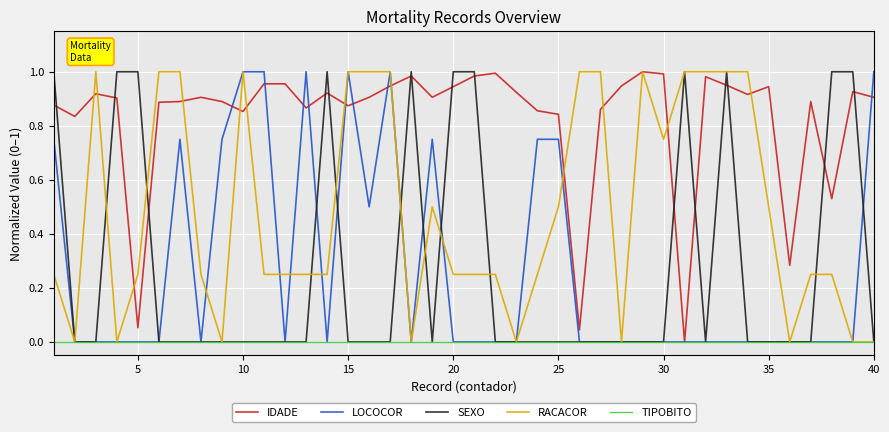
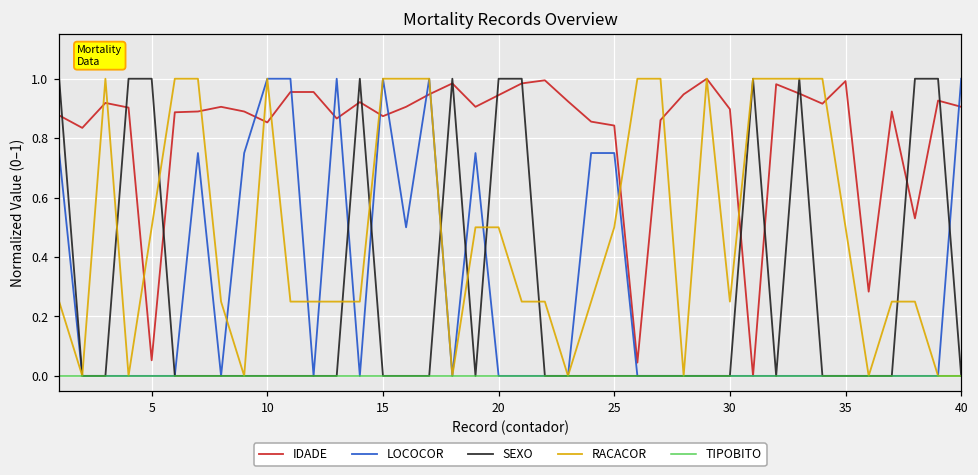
  {
    "IDADE": {
      "5": 0.05,
      "10": 0.85,
      "15": 0.87,
      "20": 0.94,
      "25": 0.84,
-     "30": 0.99,
-     "35": 0.94,
+     "30": 0.90,
+     "35": 0.99,
      "40": 0.91
    },
    "LOCOCOR": {
      "25": 0.75,
      "40": 1.00
    },
    "SEXO": {
      "5": 1.00,
      "20": 1.00
    },
    "RACACOR": {
-     "5": 0.25,
-     "20": 0.25,
+     "5": 0.50,
+     "20": 0.50,
      "25": 0.50,
-     "30": 0.75,
+     "30": 0.25,
      "35": 0.50
    }
  }
